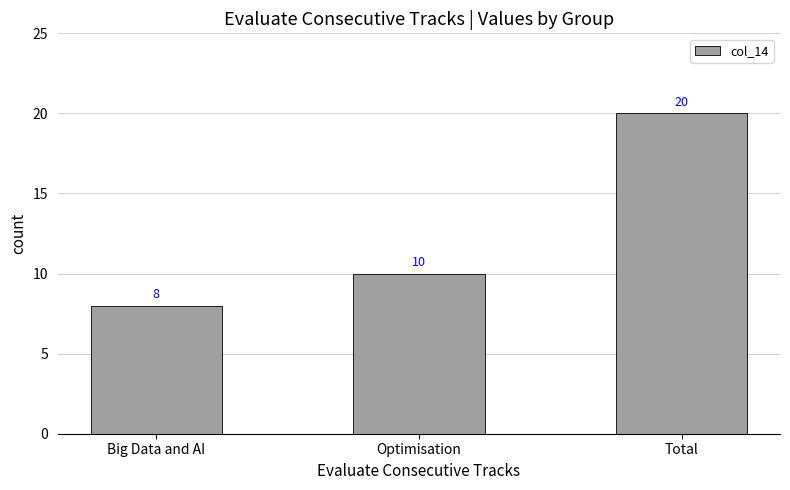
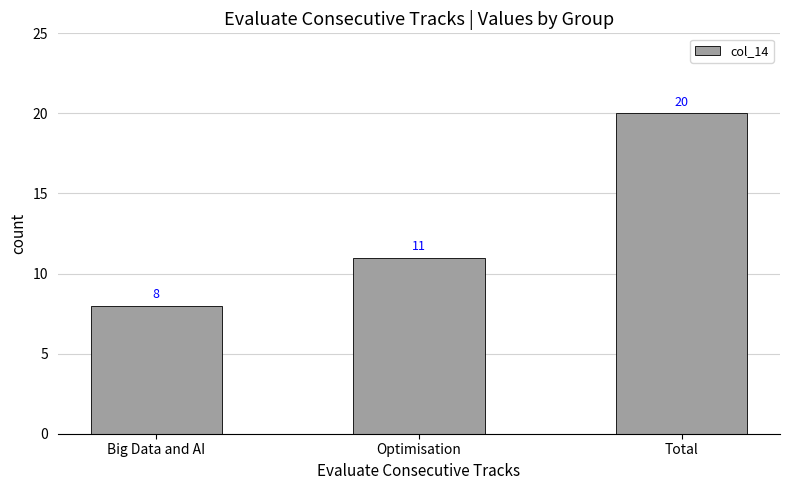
  {
    "Big Data and AI": 8,
-   "Optimisation": 10,
+   "Optimisation": 11,
    "Total": 20
  }
